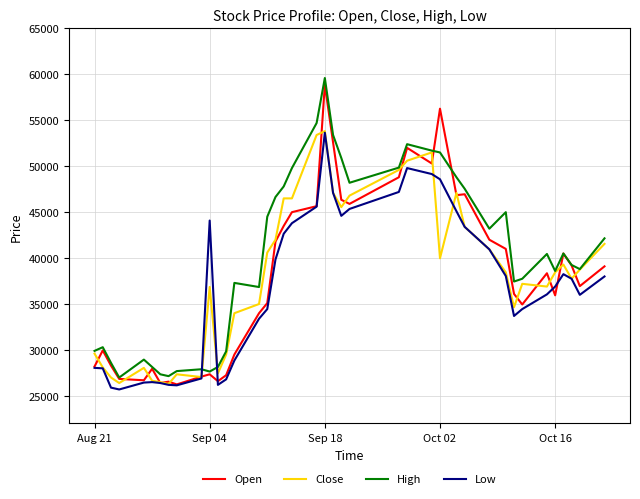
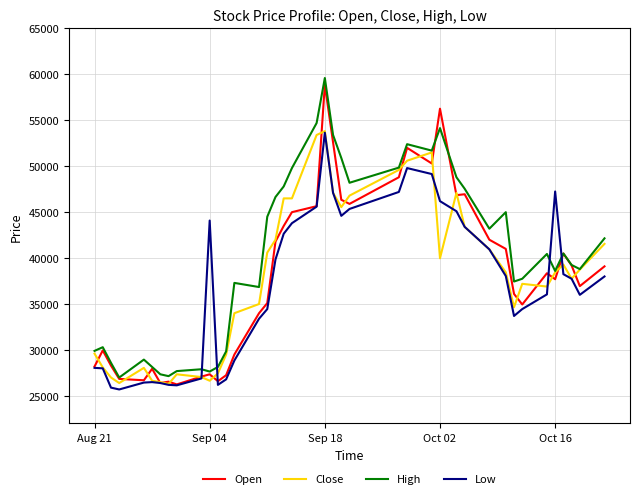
  {
    "Open": {
      "Sep 04": 27000,
      "Sep 18": 59000,
      "Oct 02": 56000,
-     "Oct 16": 36000
+     "Oct 16": 38000
    },
    "Close": {
      "Aug 21": 30000,
-     "Sep 04": 37000,
+     "Sep 04": 27000,
      "Oct 02": 40000
    },
    "High": {
      "Aug 21": 30000,
      "Sep 04": 28000,
      "Sep 18": 60000,
-     "Oct 02": 52000
+     "Oct 02": 54000
    },
    "Low": {
      "Sep 04": 44000,
-     "Oct 02": 49000,
-     "Oct 16": 37000
+     "Oct 02": 46000,
+     "Oct 16": 47000
    }
  }
